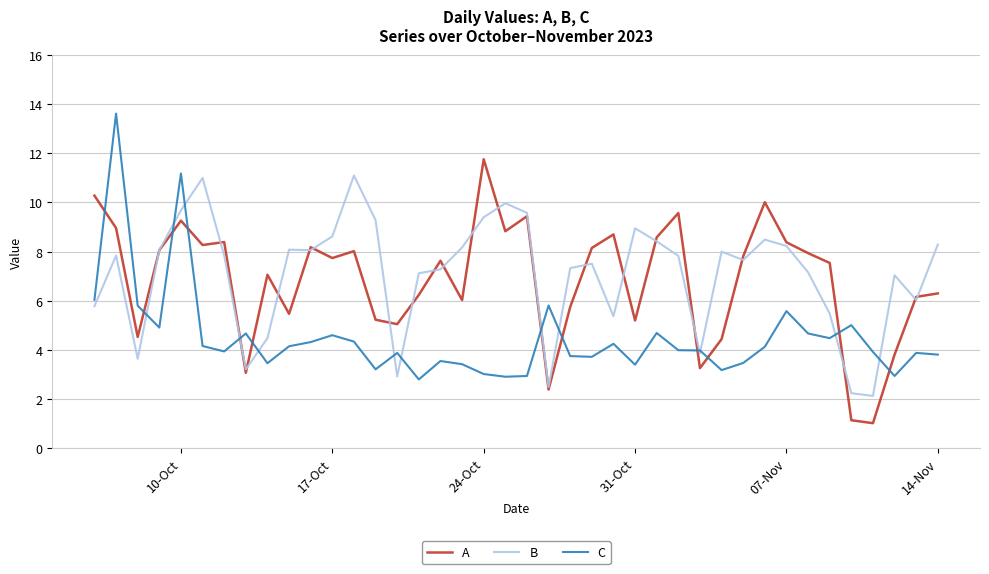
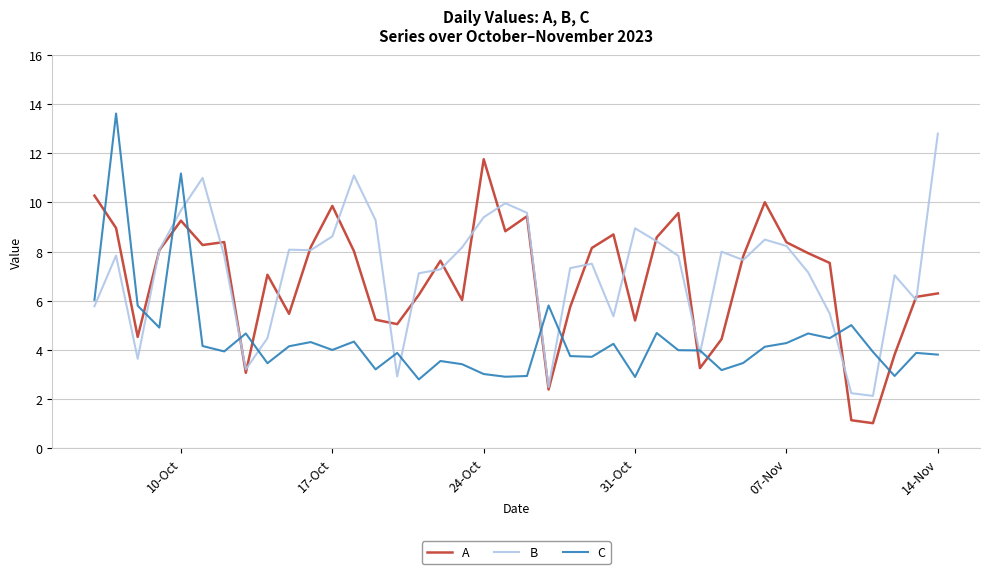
  {
    "A": {
      "10-Oct": 9.3,
-     "17-Oct": 7.7,
+     "17-Oct": 9.9,
      "24-Oct": 11.8,
      "31-Oct": 5.2,
      "07-Nov": 8.4,
      "14-Nov": 6.3
    },
    "B": {
      "10-Oct": 9.7,
      "17-Oct": 8.6,
      "24-Oct": 9.4,
      "31-Oct": 9.0,
      "07-Nov": 8.2,
-     "14-Nov": 8.3
+     "14-Nov": 12.8
    },
    "C": {
      "10-Oct": 11.2,
-     "17-Oct": 4.6,
+     "17-Oct": 4.0,
      "24-Oct": 3.0,
-     "31-Oct": 3.4,
-     "07-Nov": 5.6,
+     "31-Oct": 2.9,
+     "07-Nov": 4.3,
      "14-Nov": 3.8
    }
  }
